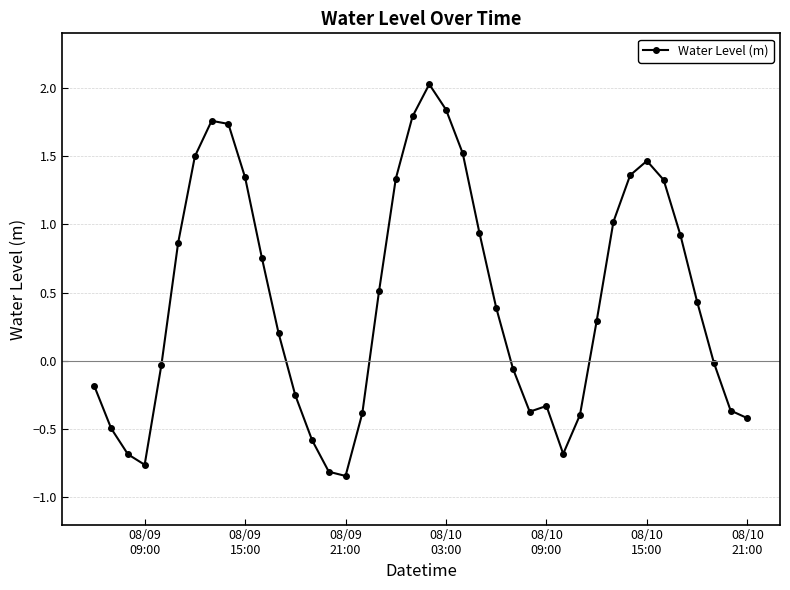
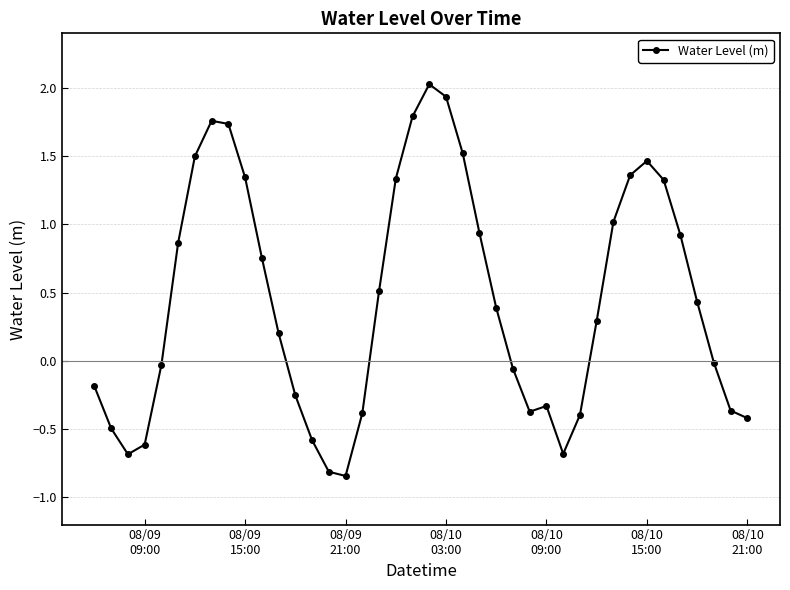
  {
-   "08/09 09:00": -0.76,
+   "08/09 09:00": -0.61,
    "08/09 15:00": 1.34,
    "08/09 21:00": -0.84,
-   "08/10 03:00": 1.84,
+   "08/10 03:00": 1.94,
    "08/10 09:00": -0.33,
    "08/10 15:00": 1.47,
    "08/10 21:00": -0.42
  }
